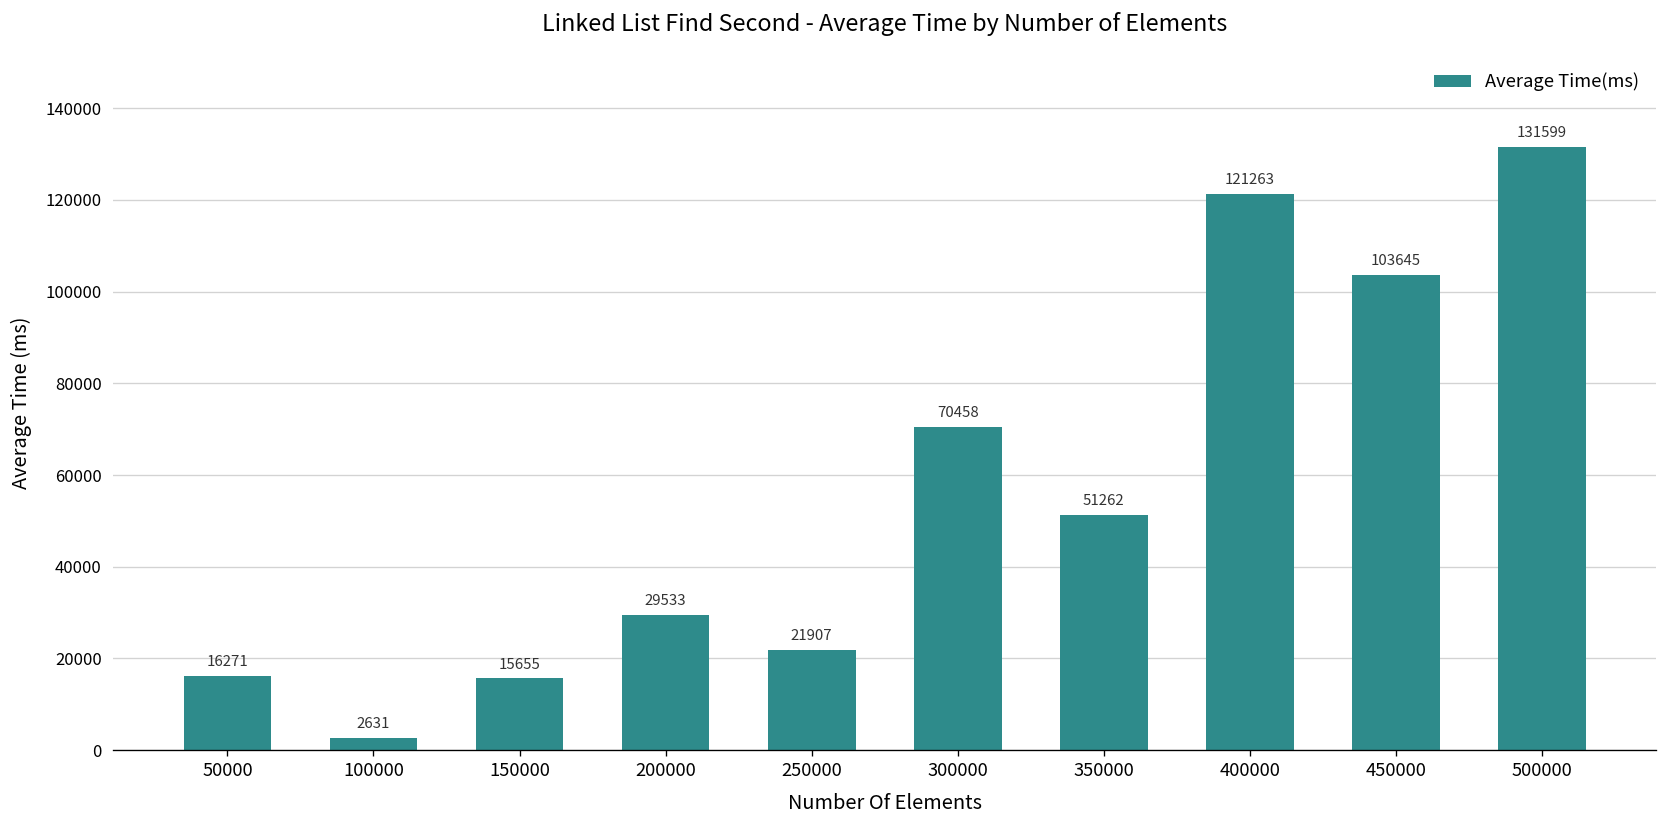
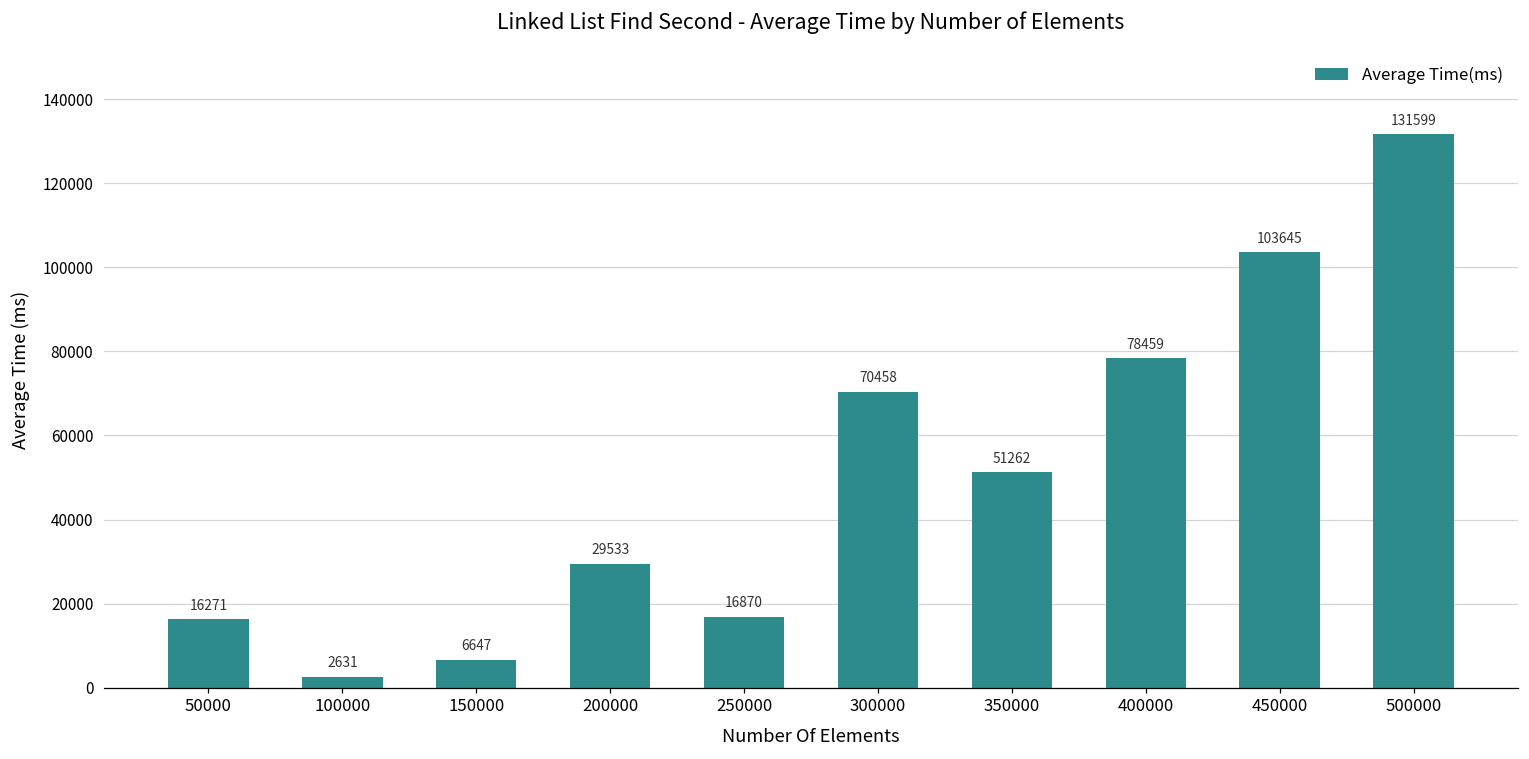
  {
    "50000": 16271,
    "100000": 2631,
-   "150000": 15655,
+   "150000": 6647,
    "200000": 29533,
-   "250000": 21907,
+   "250000": 16870,
    "300000": 70458,
    "350000": 51262,
-   "400000": 121263,
+   "400000": 78459,
    "450000": 103645,
    "500000": 131599
  }
